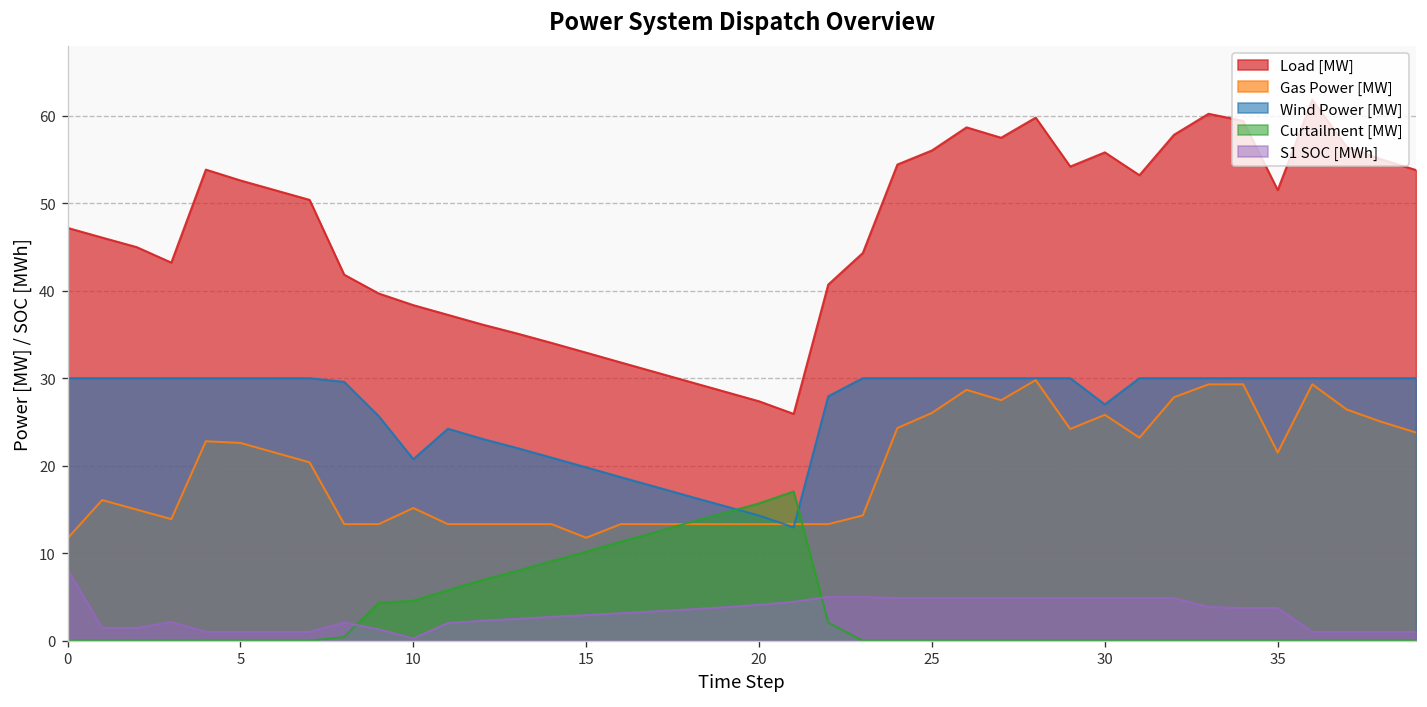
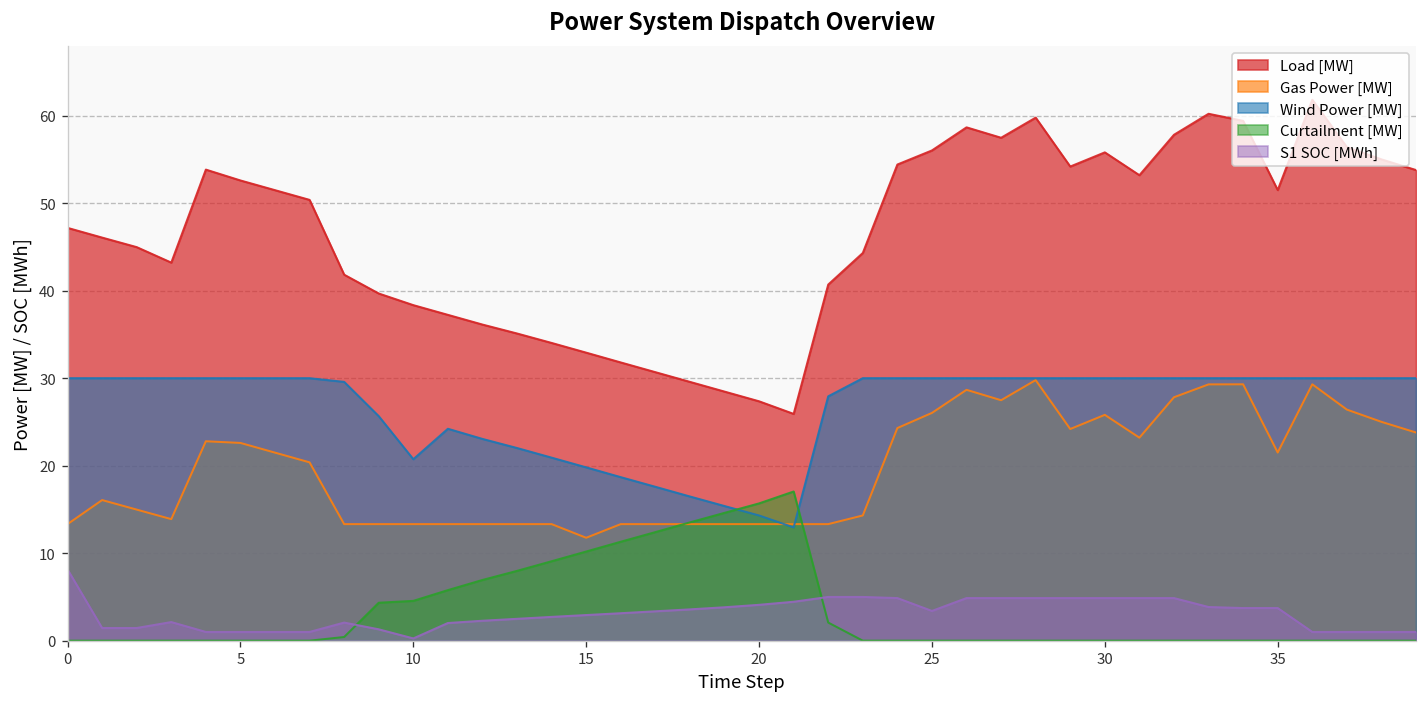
  {
    "Load [MW]": {
      "0": 47,
      "5": 53,
      "10": 38,
      "15": 33,
      "20": 27,
      "25": 56,
      "30": 56,
      "35": 52
    },
    "Gas Power [MW]": {
-     "0": 12,
+     "0": 13,
      "5": 23,
-     "10": 15,
+     "10": 13,
      "15": 12,
      "20": 13,
      "25": 26,
      "30": 26,
      "35": 22
    },
    "Wind Power [MW]": {
      "0": 30,
      "5": 30,
      "10": 21,
      "15": 20,
      "20": 14,
      "25": 30,
-     "30": 27,
+     "30": 30,
      "35": 30
    },
    "Curtailment [MW]": {
      "0": 0,
      "5": 0,
      "10": 5,
      "15": 10,
      "20": 16,
      "25": 0,
      "30": 0,
      "35": 0
    },
    "S1 SOC [MWh]": {
      "0": 8,
      "5": 1,
      "10": 0,
      "15": 3,
      "20": 4,
-     "25": 5,
+     "25": 3,
      "30": 5,
      "35": 4
    }
  }
